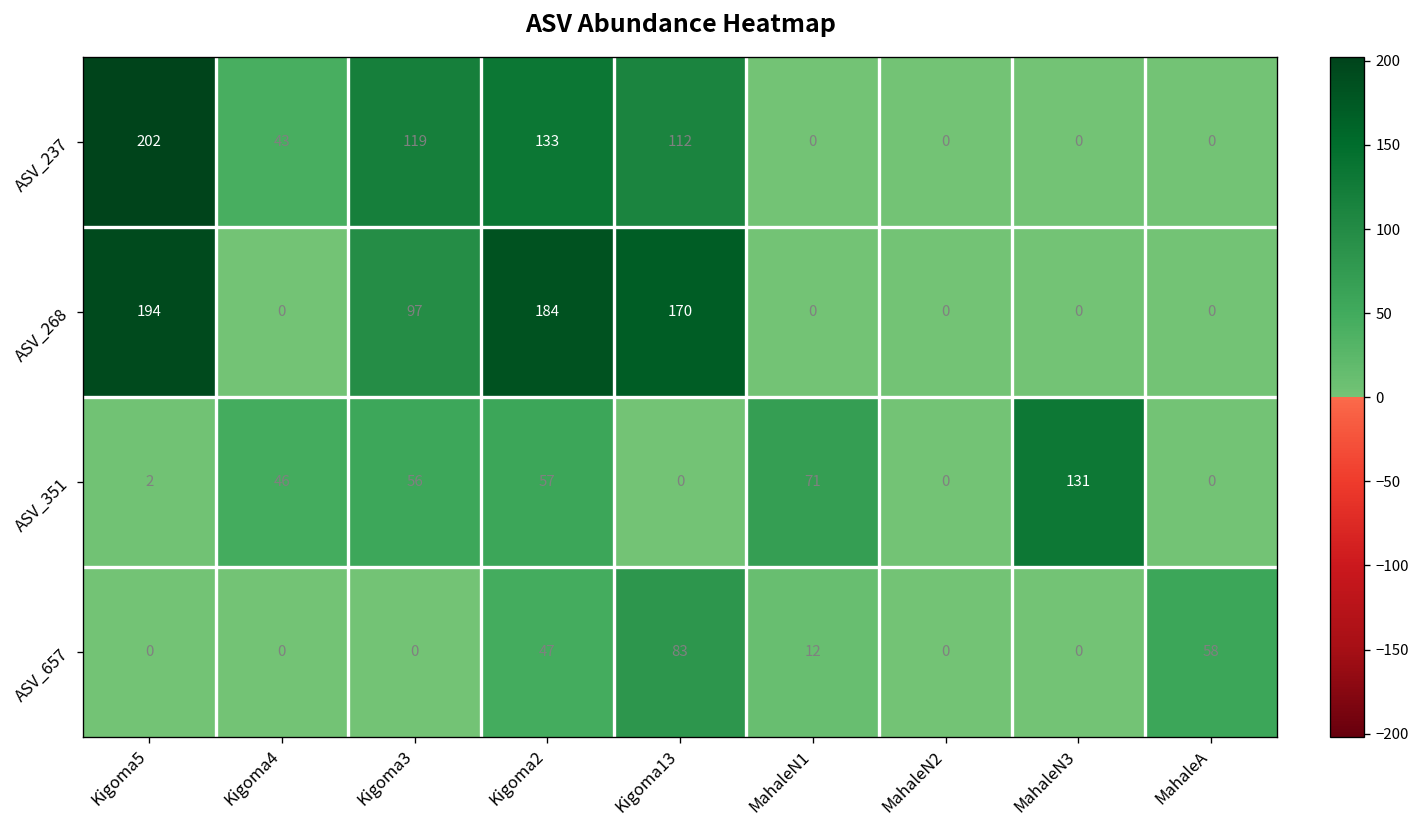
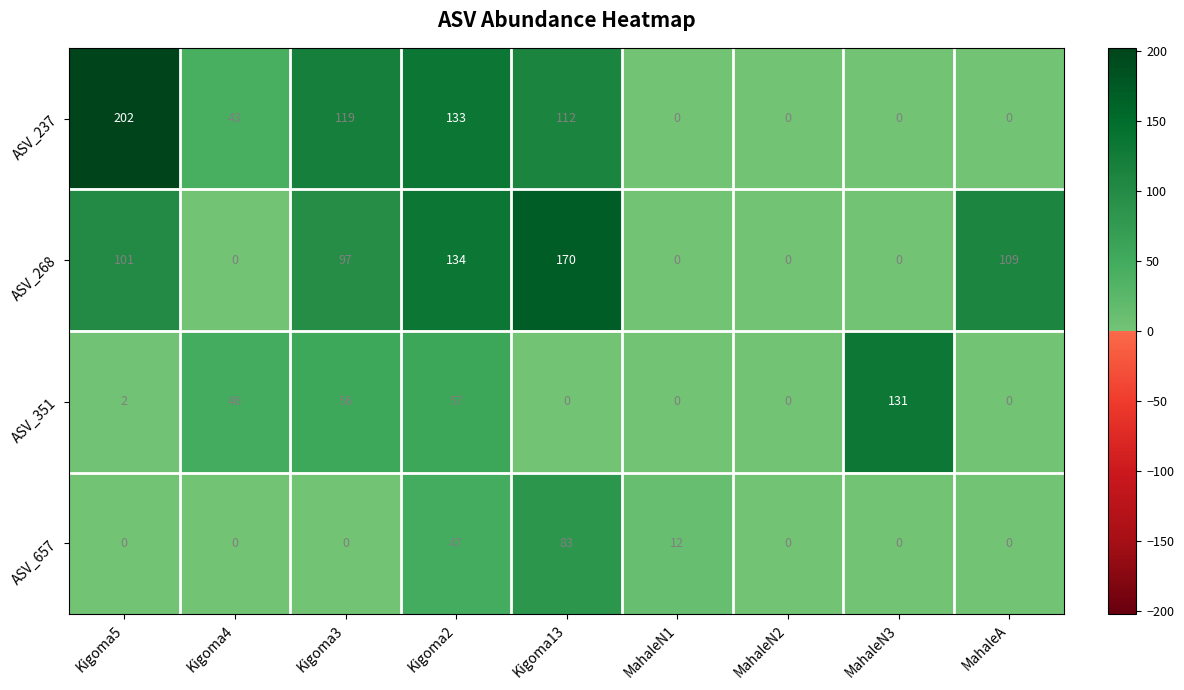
  {
    "ASV_237": {
      "Kigoma5": 202,
      "Kigoma4": 43,
      "Kigoma3": 119,
      "Kigoma2": 133,
      "Kigoma13": 112,
      "MahaleN1": 0,
      "MahaleN2": 0,
      "MahaleN3": 0,
      "MahaleA": 0
    },
    "ASV_268": {
-     "Kigoma5": 194,
+     "Kigoma5": 101,
      "Kigoma4": 0,
      "Kigoma3": 97,
-     "Kigoma2": 184,
+     "Kigoma2": 134,
      "Kigoma13": 170,
      "MahaleN1": 0,
      "MahaleN2": 0,
      "MahaleN3": 0,
-     "MahaleA": 0
+     "MahaleA": 109
    },
    "ASV_351": {
      "Kigoma5": 2,
      "Kigoma4": 46,
      "Kigoma3": 56,
      "Kigoma2": 57,
      "Kigoma13": 0,
-     "MahaleN1": 71,
+     "MahaleN1": 0,
      "MahaleN2": 0,
      "MahaleN3": 131,
      "MahaleA": 0
    },
    "ASV_657": {
      "Kigoma5": 0,
      "Kigoma4": 0,
      "Kigoma3": 0,
      "Kigoma2": 47,
      "Kigoma13": 83,
      "MahaleN1": 12,
      "MahaleN2": 0,
      "MahaleN3": 0,
-     "MahaleA": 58
+     "MahaleA": 0
    }
  }
